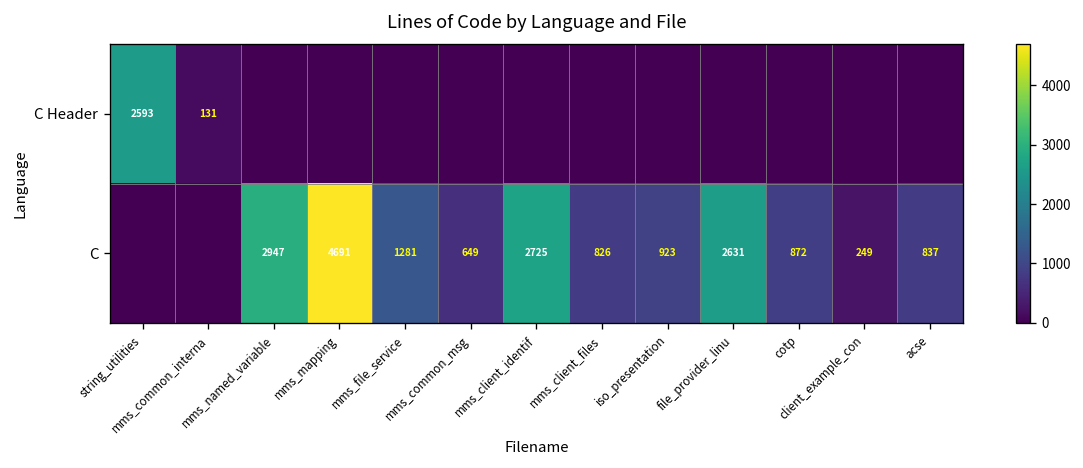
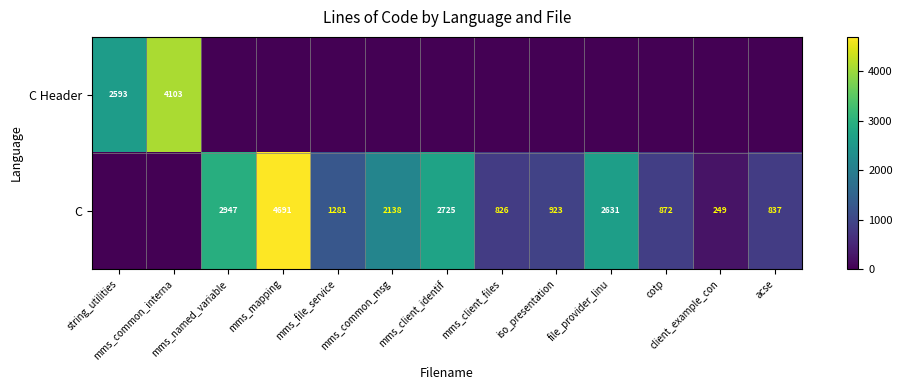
  {
    "C Header": {
      "string_utilities": 2593,
-     "mms_common_interna": 131
+     "mms_common_interna": 4103
    },
    "C": {
      "mms_named_variable": 2947,
      "mms_mapping": 4691,
      "mms_file_service": 1281,
-     "mms_common_msg": 649,
+     "mms_common_msg": 2138,
      "mms_client_identif": 2725,
      "mms_client_files": 826,
      "iso_presentation": 923,
      "file_provider_linu": 2631,
      "cotp": 872,
      "client_example_con": 249,
      "acse": 837
    }
  }
